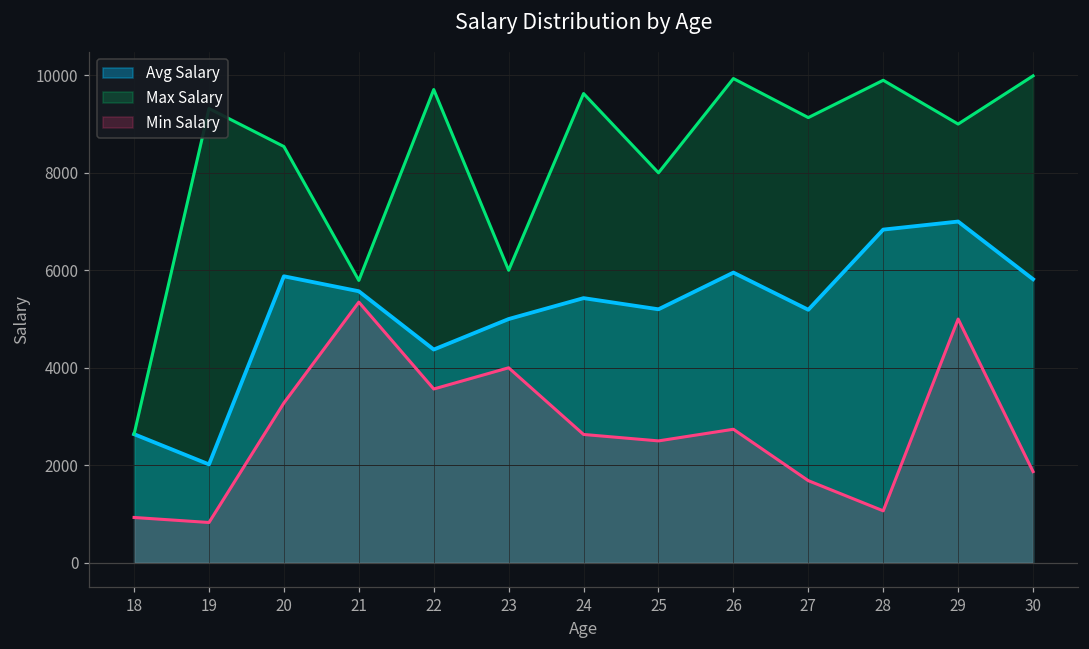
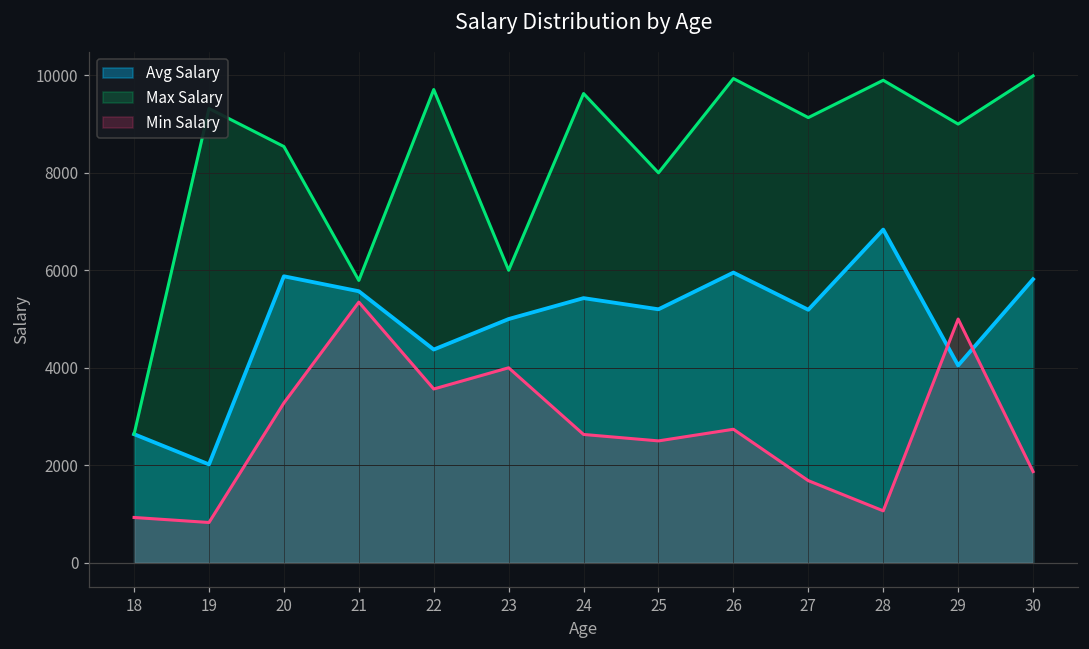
  {
    "Avg Salary": {
      "19": 2000,
      "20": 5900,
      "21": 5600,
      "22": 4400,
      "23": 5000,
      "24": 5400,
      "25": 5200,
      "26": 6000,
      "27": 5200,
      "28": 6800,
-     "29": 7000,
+     "29": 4000,
      "30": 5800
    },
    "Max Salary": {
      "20": 8500,
      "21": 5800,
      "22": 9700,
      "23": 6000,
      "24": 9600,
      "25": 8000,
      "26": 9900,
      "27": 9100,
      "28": 9900,
      "29": 9000,
      "30": 10000
    },
    "Min Salary": {
      "18": 900,
      "19": 800,
      "20": 3300,
      "21": 5300,
      "22": 3600,
      "23": 4000,
      "24": 2600,
      "25": 2500,
      "26": 2700,
      "27": 1700,
      "28": 1100,
      "29": 5000,
      "30": 1900
    }
  }
